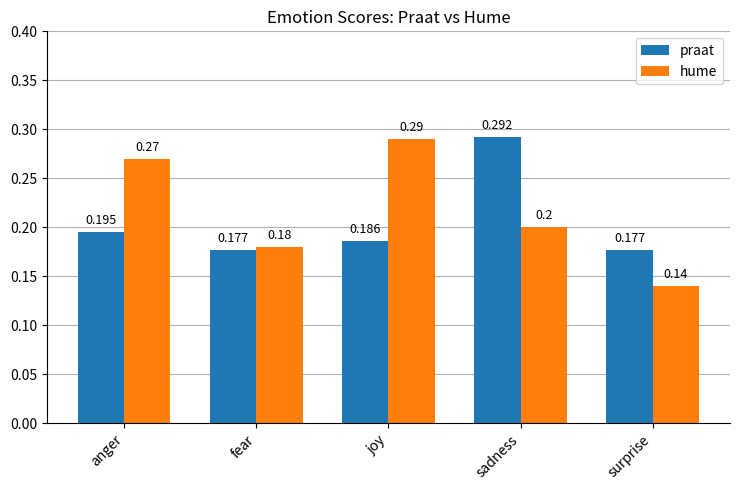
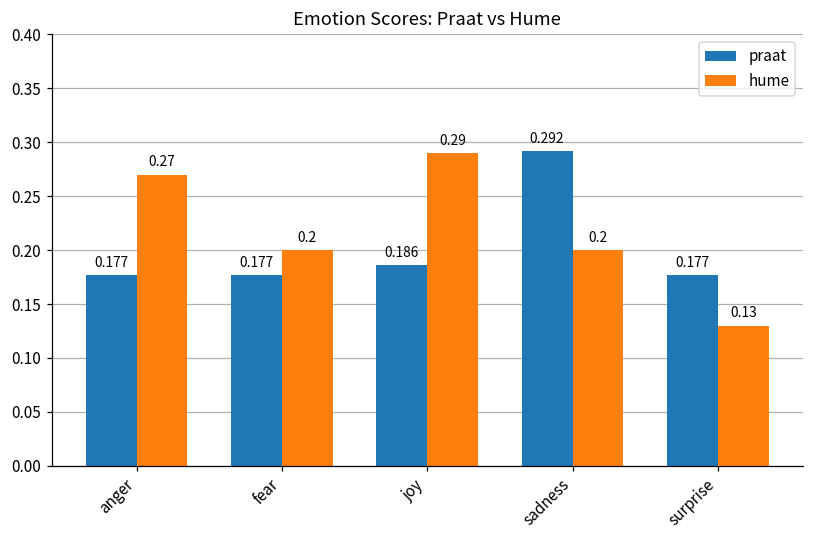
  {
    "praat": {
-     "anger": 0.195,
+     "anger": 0.177,
      "fear": 0.177,
      "joy": 0.186,
      "sadness": 0.292,
      "surprise": 0.177
    },
    "hume": {
      "anger": 0.27,
-     "fear": 0.18,
+     "fear": 0.2,
      "joy": 0.29,
      "sadness": 0.2,
-     "surprise": 0.14
+     "surprise": 0.13
    }
  }
